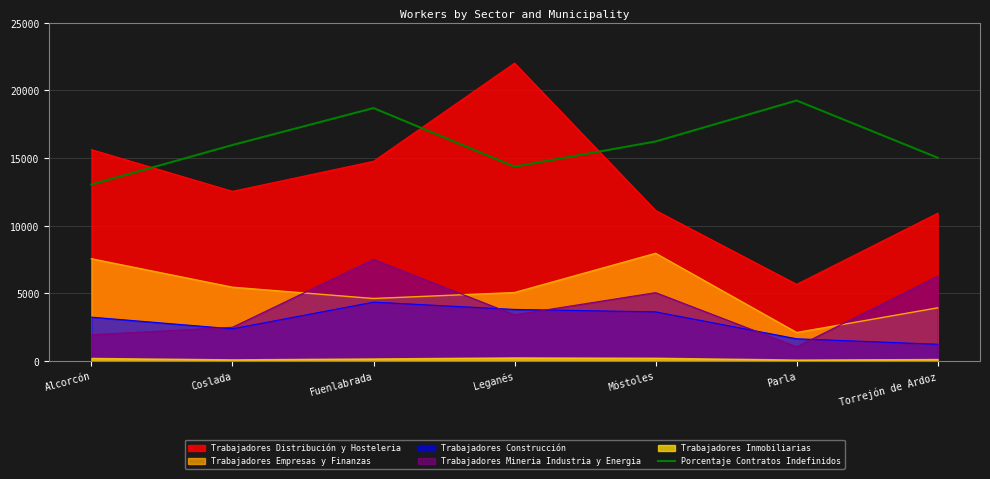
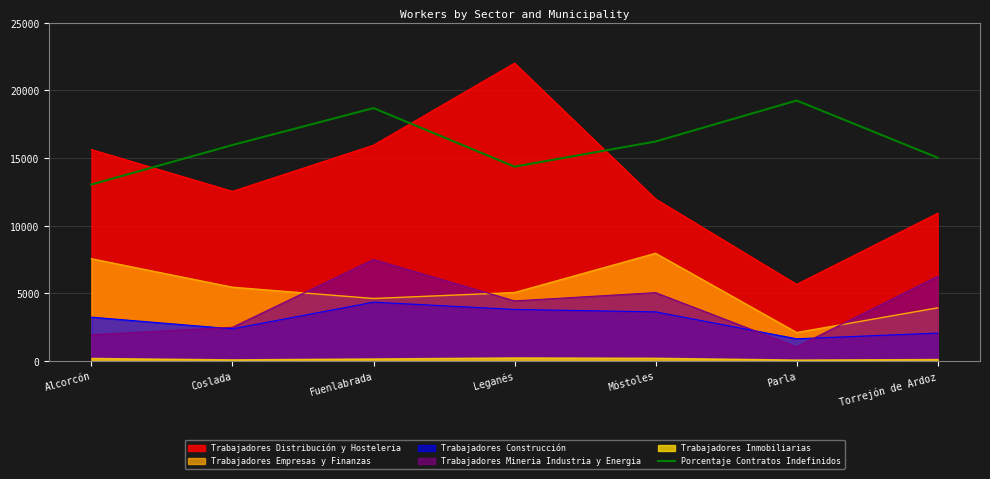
  {
    "Trabajadores Distribución y Hosteleria": {
      "Alcorcón": 15600,
      "Coslada": 12500,
-     "Fuenlabrada": 14800,
+     "Fuenlabrada": 16000,
      "Leganés": 22000,
-     "Móstoles": 11100,
+     "Móstoles": 12000,
      "Parla": 5700,
      "Torrejón de Ardoz": 10900
    },
    "Trabajadores Construcción": {
      "Alcorcón": 3200,
      "Fuenlabrada": 4400,
      "Leganés": 3800,
      "Móstoles": 3600,
      "Parla": 1600,
-     "Torrejón de Ardoz": 1200
+     "Torrejón de Ardoz": 2100
    },
    "Trabajadores Mineria Industria y Energia": {
      "Alcorcón": 1900,
      "Fuenlabrada": 7500,
-     "Leganés": 3400,
+     "Leganés": 4400,
      "Móstoles": 5100,
      "Parla": 1100,
      "Torrejón de Ardoz": 6300
    },
    "Porcentaje Contratos Indefinidos": {
      "Alcorcón": 13100,
      "Coslada": 16000,
      "Fuenlabrada": 18700,
      "Leganés": 14400,
      "Móstoles": 16200,
      "Parla": 19300,
      "Torrejón de Ardoz": 15000
    }
  }
